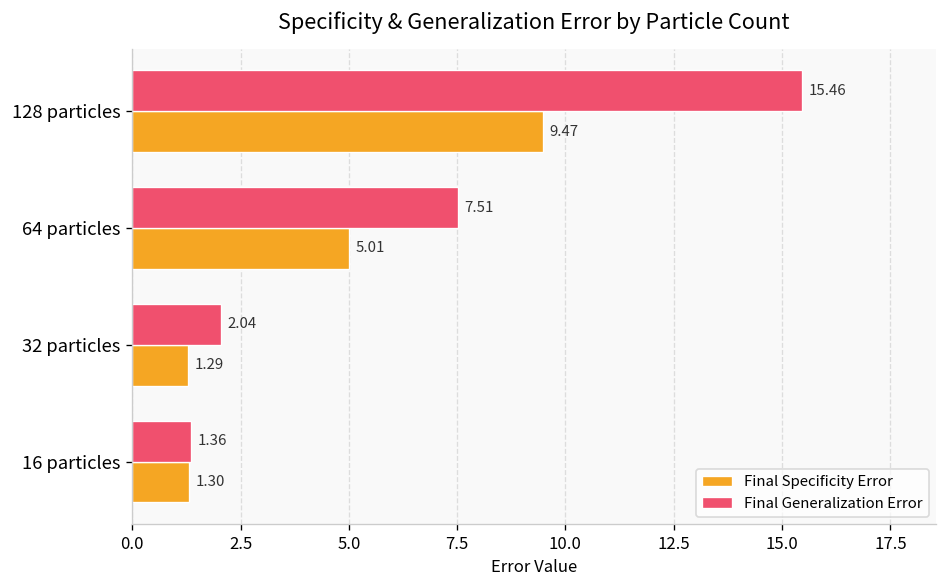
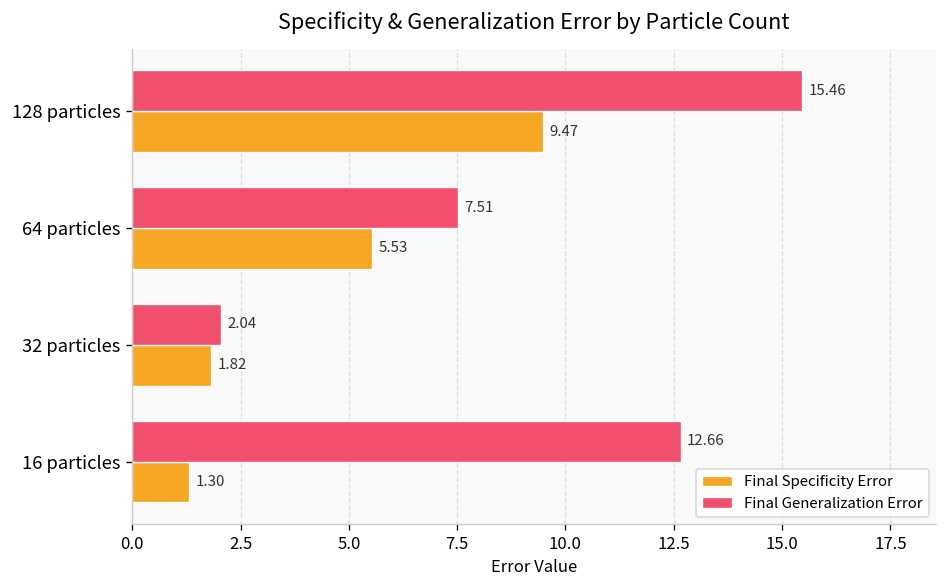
  {
    "Final Specificity Error": {
      "128 particles": 9.47,
-     "64 particles": 5.01,
-     "32 particles": 1.29,
+     "64 particles": 5.53,
+     "32 particles": 1.82,
      "16 particles": 1.30
    },
    "Final Generalization Error": {
      "128 particles": 15.46,
      "64 particles": 7.51,
      "32 particles": 2.04,
-     "16 particles": 1.36
+     "16 particles": 12.66
    }
  }
